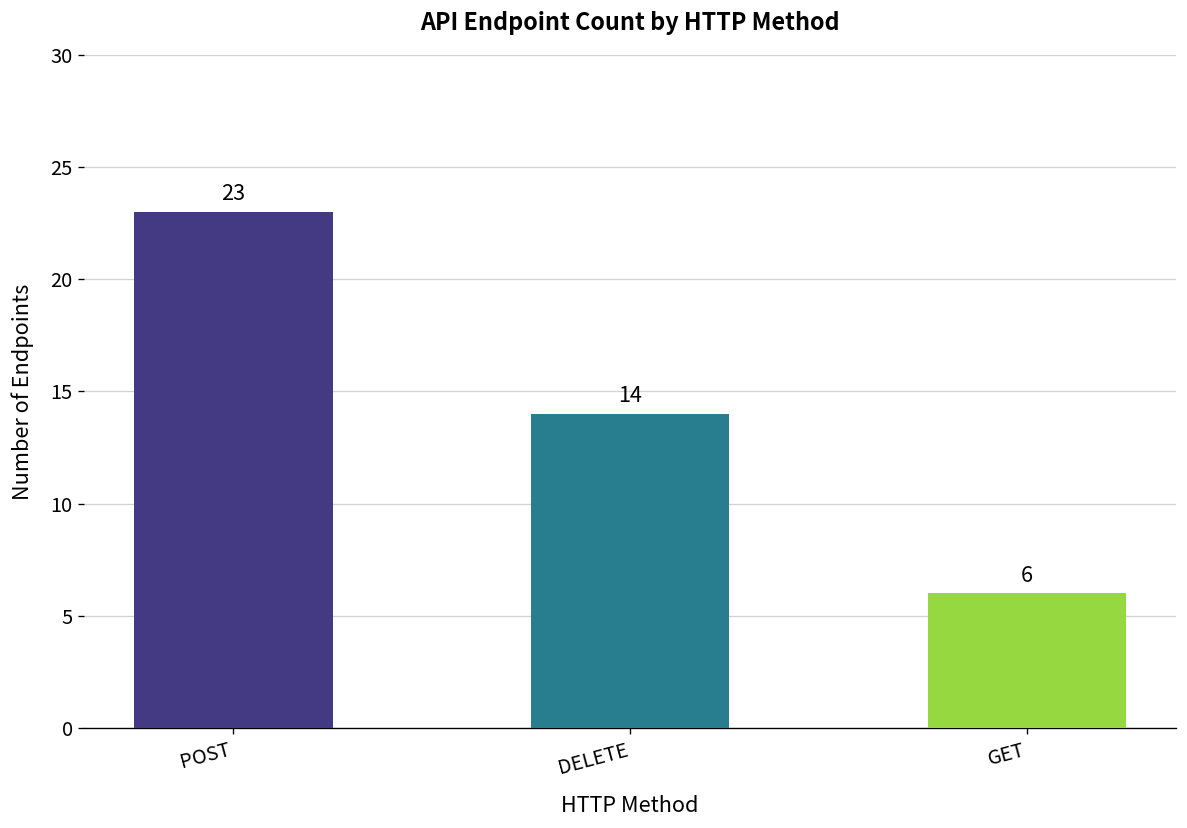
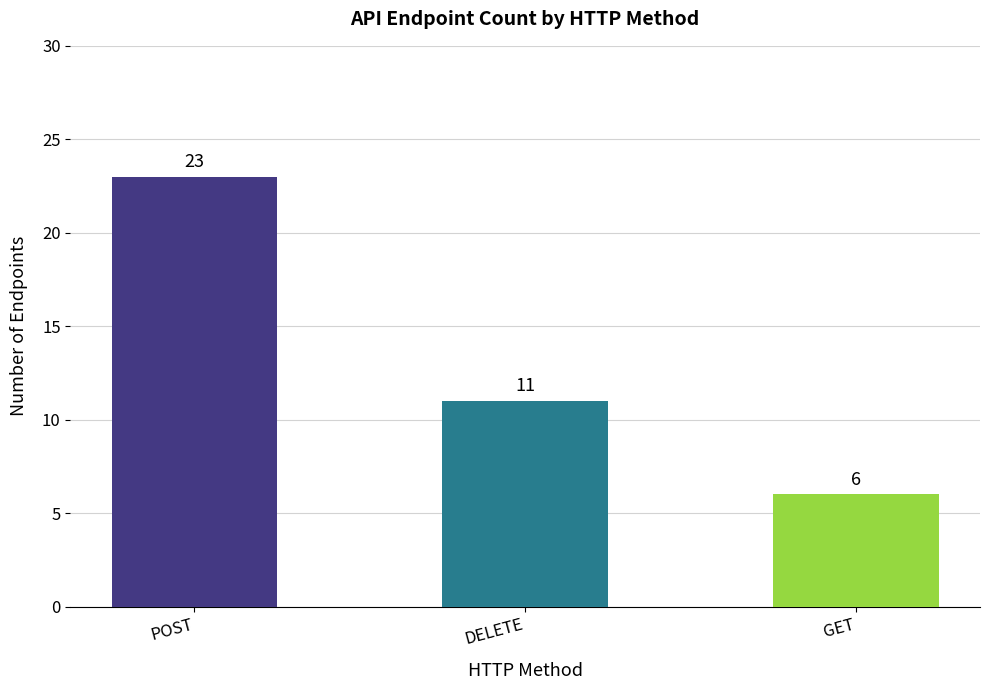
  {
    "POST": 23,
-   "DELETE": 14,
+   "DELETE": 11,
    "GET": 6
  }
